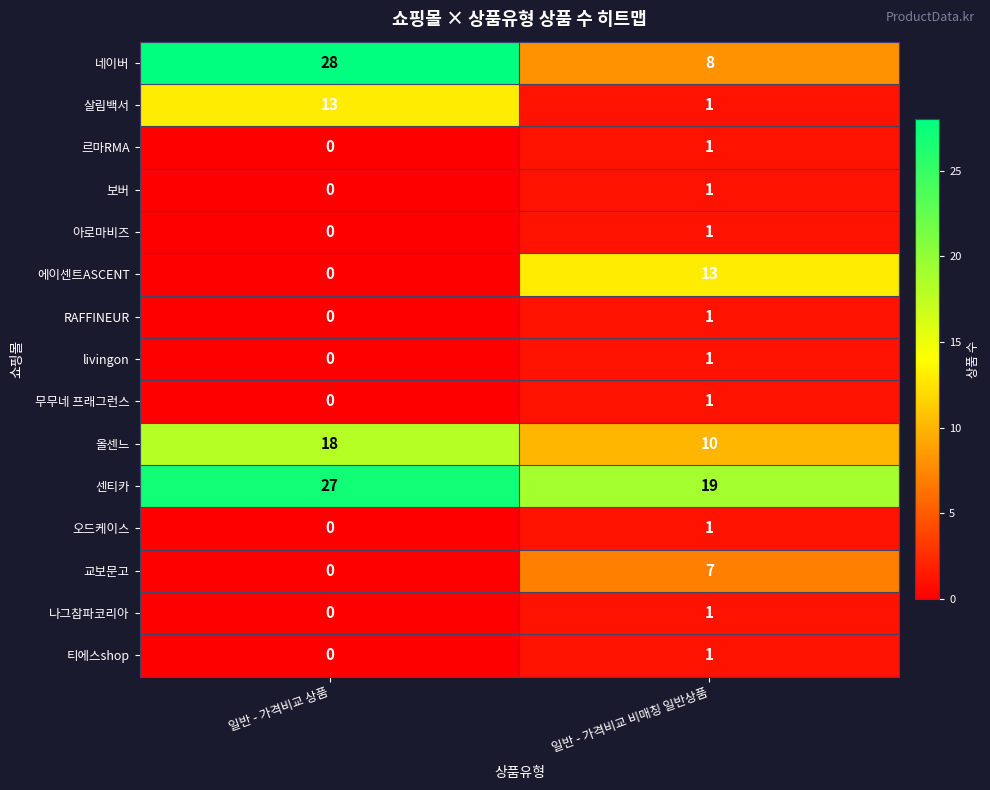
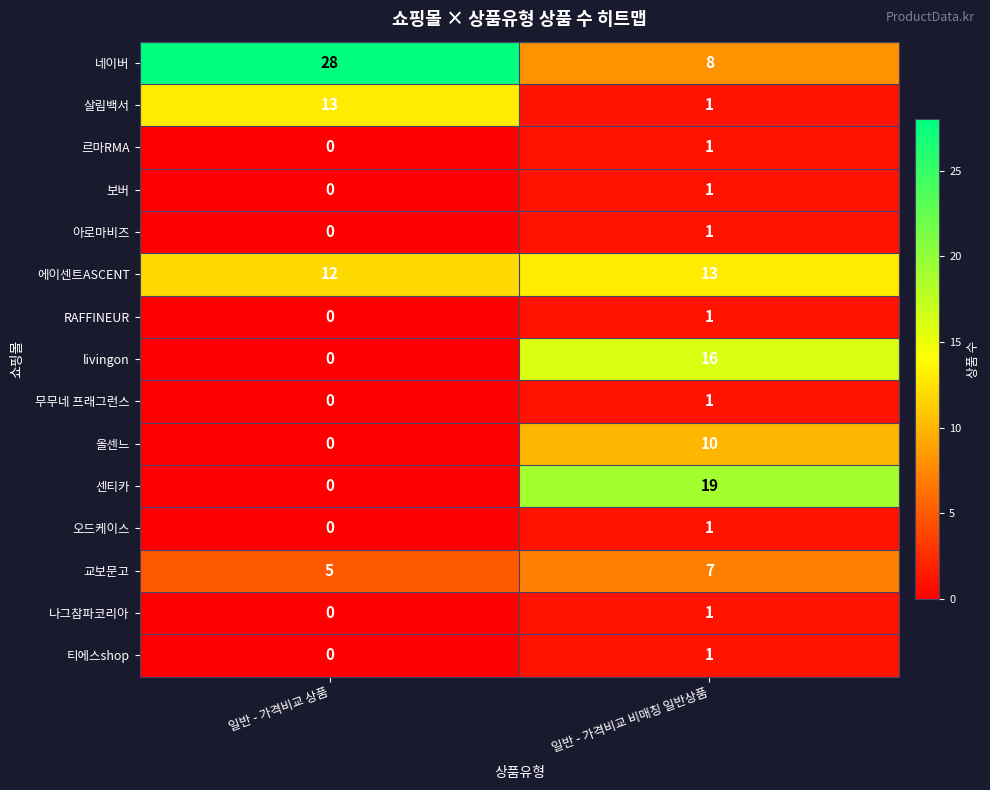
  {
    "네이버": {
      "일반 - 가격비교 상품": 28,
      "일반 - 가격비교 비매칭 일반상품": 8
    },
    "살림백서": {
      "일반 - 가격비교 상품": 13,
      "일반 - 가격비교 비매칭 일반상품": 1
    },
    "르마RMA": {
      "일반 - 가격비교 상품": 0,
      "일반 - 가격비교 비매칭 일반상품": 1
    },
    "보버": {
      "일반 - 가격비교 상품": 0,
      "일반 - 가격비교 비매칭 일반상품": 1
    },
    "아로마비즈": {
      "일반 - 가격비교 상품": 0,
      "일반 - 가격비교 비매칭 일반상품": 1
    },
    "에이센트ASCENT": {
-     "일반 - 가격비교 상품": 0,
+     "일반 - 가격비교 상품": 12,
      "일반 - 가격비교 비매칭 일반상품": 13
    },
    "RAFFINEUR": {
      "일반 - 가격비교 상품": 0,
      "일반 - 가격비교 비매칭 일반상품": 1
    },
    "livingon": {
      "일반 - 가격비교 상품": 0,
-     "일반 - 가격비교 비매칭 일반상품": 1
+     "일반 - 가격비교 비매칭 일반상품": 16
    },
    "무무네 프래그런스": {
      "일반 - 가격비교 상품": 0,
      "일반 - 가격비교 비매칭 일반상품": 1
    },
    "올센느": {
-     "일반 - 가격비교 상품": 18,
+     "일반 - 가격비교 상품": 0,
      "일반 - 가격비교 비매칭 일반상품": 10
    },
    "센티카": {
-     "일반 - 가격비교 상품": 27,
+     "일반 - 가격비교 상품": 0,
      "일반 - 가격비교 비매칭 일반상품": 19
    },
    "오드케이스": {
      "일반 - 가격비교 상품": 0,
      "일반 - 가격비교 비매칭 일반상품": 1
    },
    "교보문고": {
-     "일반 - 가격비교 상품": 0,
+     "일반 - 가격비교 상품": 5,
      "일반 - 가격비교 비매칭 일반상품": 7
    },
    "나그참파코리아": {
      "일반 - 가격비교 상품": 0,
      "일반 - 가격비교 비매칭 일반상품": 1
    },
    "티에스shop": {
      "일반 - 가격비교 상품": 0,
      "일반 - 가격비교 비매칭 일반상품": 1
    }
  }
